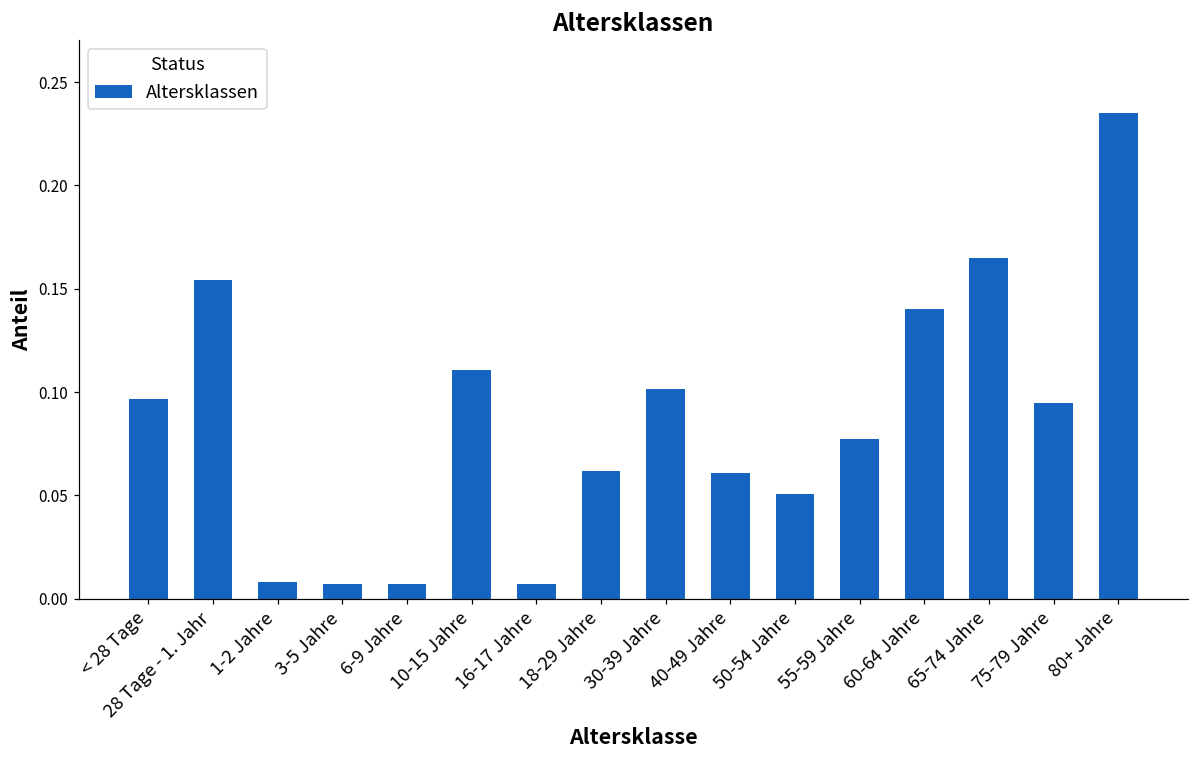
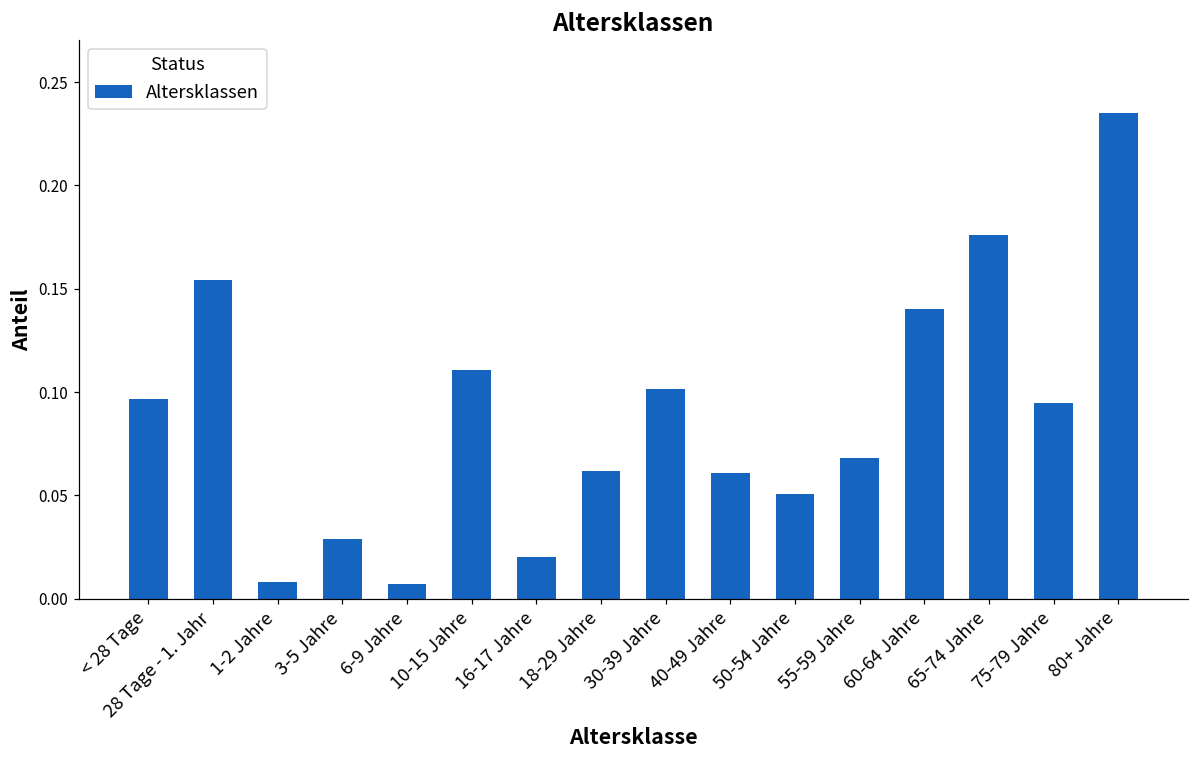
  {
    "< 28 Tage": 0.097,
    "28 Tage - 1. Jahr": 0.154,
    "1-2 Jahre": 0.008,
-   "3-5 Jahre": 0.007,
+   "3-5 Jahre": 0.029,
    "6-9 Jahre": 0.007,
    "10-15 Jahre": 0.111,
-   "16-17 Jahre": 0.007,
+   "16-17 Jahre": 0.020,
    "18-29 Jahre": 0.062,
    "30-39 Jahre": 0.101,
    "40-49 Jahre": 0.061,
    "50-54 Jahre": 0.051,
-   "55-59 Jahre": 0.077,
+   "55-59 Jahre": 0.068,
    "60-64 Jahre": 0.140,
-   "65-74 Jahre": 0.165,
+   "65-74 Jahre": 0.176,
    "75-79 Jahre": 0.095,
    "80+ Jahre": 0.235
  }
